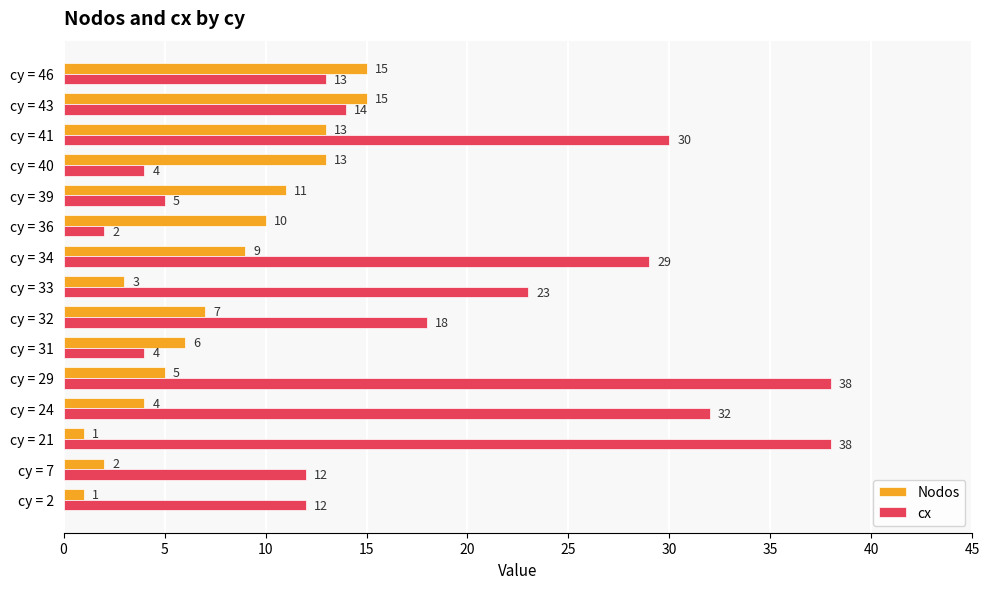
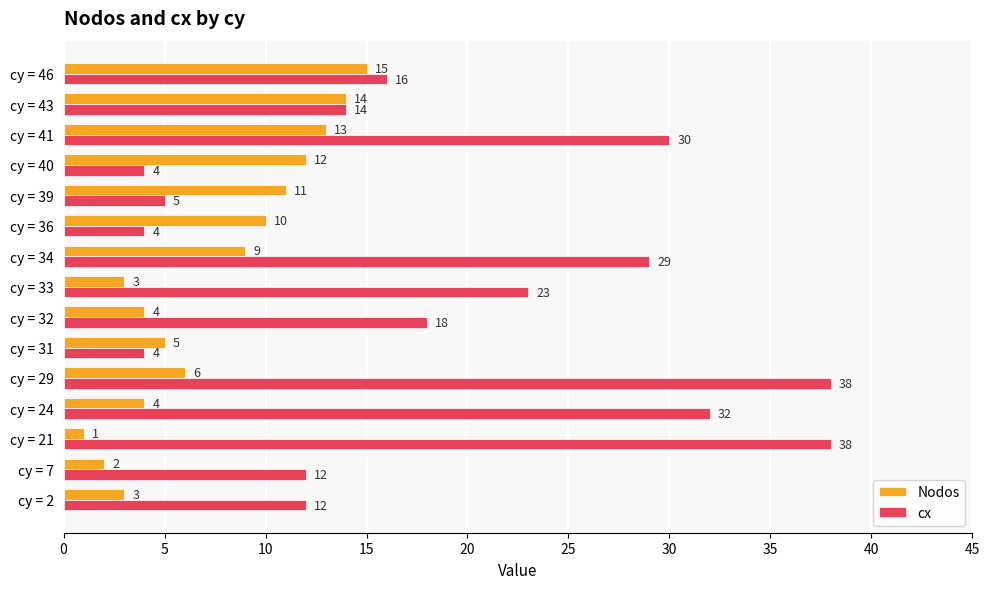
  {
    "Nodos": {
      "cy = 46": 15,
-     "cy = 43": 15,
+     "cy = 43": 14,
      "cy = 41": 13,
-     "cy = 40": 13,
+     "cy = 40": 12,
      "cy = 39": 11,
      "cy = 36": 10,
      "cy = 34": 9,
      "cy = 33": 3,
-     "cy = 32": 7,
-     "cy = 31": 6,
-     "cy = 29": 5,
+     "cy = 32": 4,
+     "cy = 31": 5,
+     "cy = 29": 6,
      "cy = 24": 4,
      "cy = 21": 1,
      "cy = 7": 2,
-     "cy = 2": 1
+     "cy = 2": 3
    },
    "cx": {
-     "cy = 46": 13,
+     "cy = 46": 16,
      "cy = 41": 30,
      "cy = 40": 4,
      "cy = 39": 5,
-     "cy = 36": 2,
+     "cy = 36": 4,
      "cy = 34": 29,
      "cy = 33": 23,
      "cy = 32": 18,
      "cy = 31": 4,
      "cy = 29": 38,
      "cy = 24": 32,
      "cy = 21": 38,
      "cy = 7": 12,
      "cy = 2": 12
    }
  }
